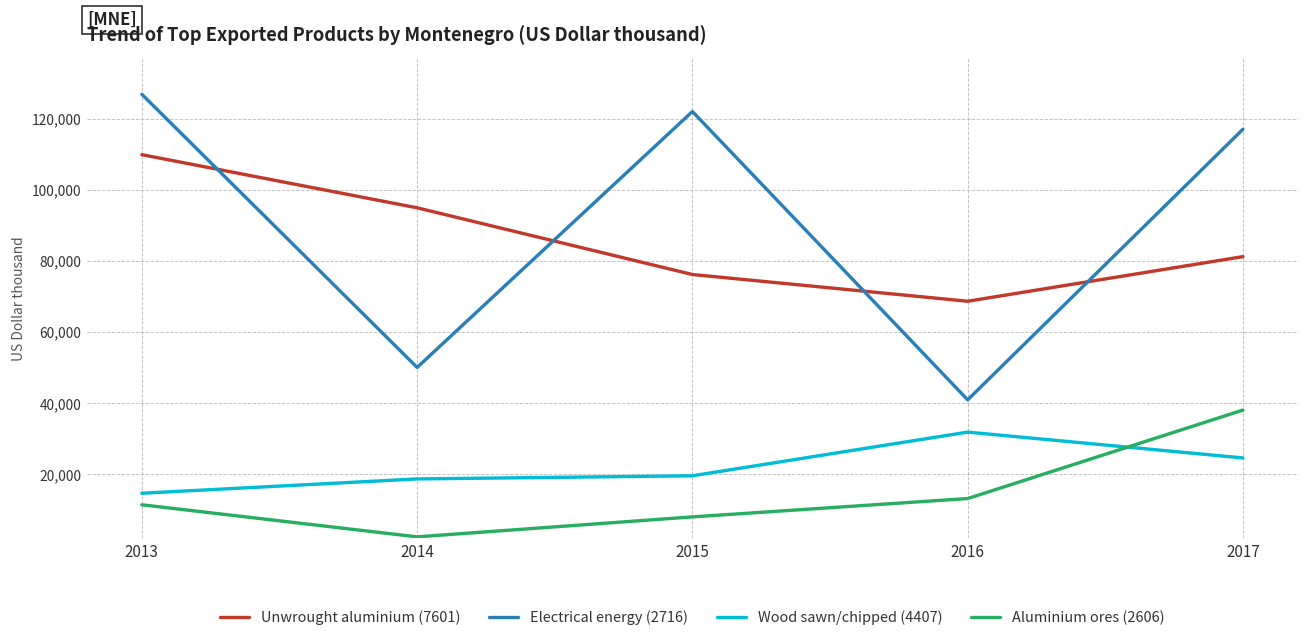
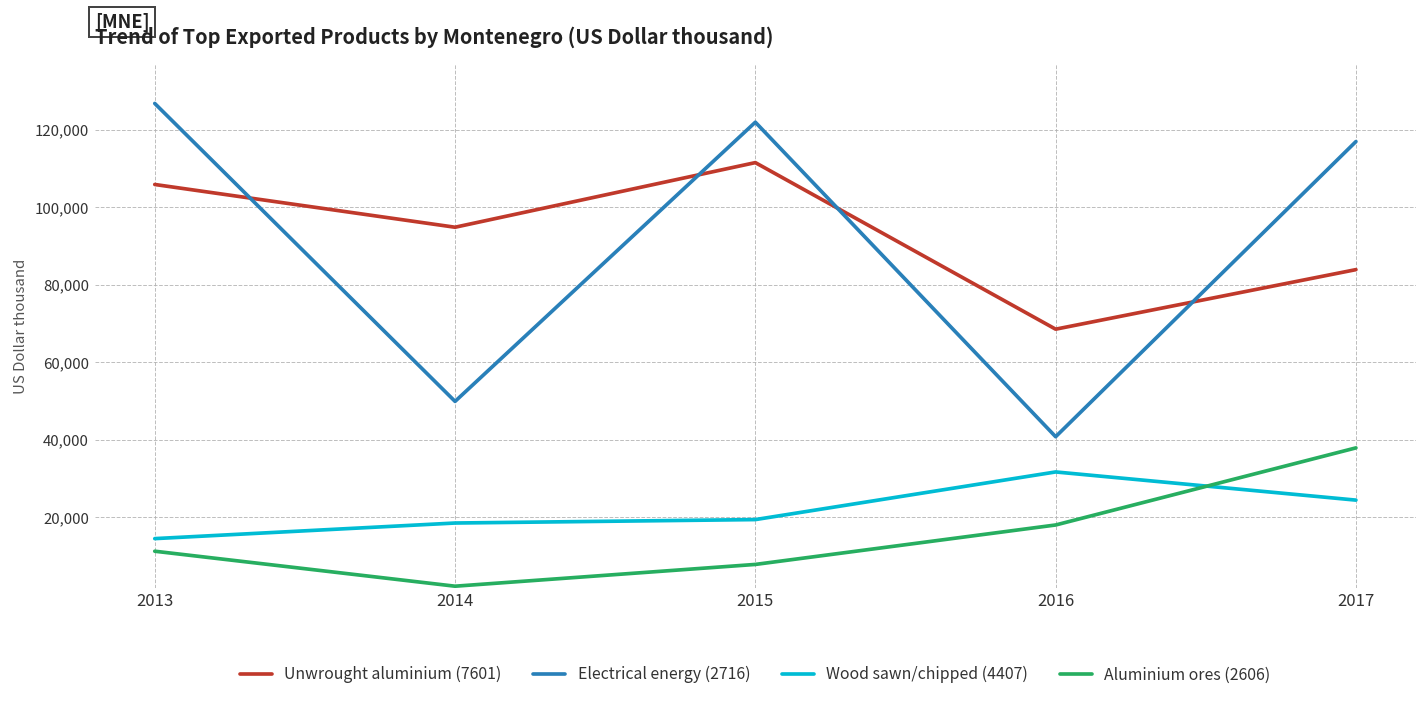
  {
    "Unwrought aluminium (7601)": {
-     "2013": "110,000",
+     "2013": "106,000",
      "2014": "95,000",
-     "2015": "76,000",
+     "2015": "112,000",
      "2016": "69,000",
-     "2017": "81,000"
+     "2017": "84,000"
    },
    "Electrical energy (2716)": {
      "2013": "127,000",
      "2014": "50,000",
      "2015": "122,000",
      "2016": "41,000",
      "2017": "117,000"
    },
    "Wood sawn/chipped (4407)": {
      "2013": "15,000",
      "2014": "19,000",
      "2015": "19,000",
      "2016": "32,000",
      "2017": "24,000"
    },
    "Aluminium ores (2606)": {
      "2013": "11,000",
      "2014": "2,000",
      "2015": "8,000",
-     "2016": "13,000",
+     "2016": "18,000",
      "2017": "38,000"
    }
  }
